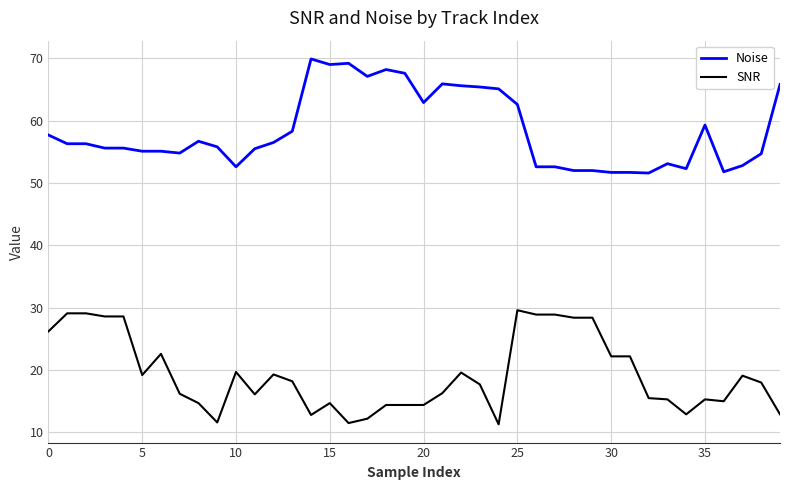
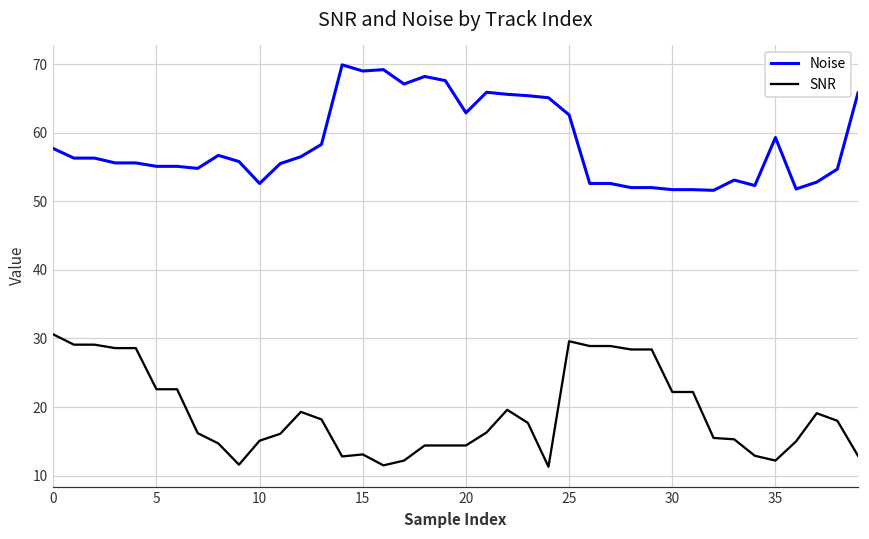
  {
    "Noise": {
      "0": 58,
      "5": 55,
      "10": 53,
      "15": 69,
      "20": 63,
      "25": 63,
      "30": 52,
      "35": 59
    },
    "SNR": {
-     "0": 26,
-     "5": 19,
-     "10": 20,
-     "15": 15,
+     "0": 31,
+     "5": 23,
+     "10": 15,
+     "15": 13,
      "20": 14,
      "25": 30,
      "30": 22,
-     "35": 15
+     "35": 12
    }
  }
